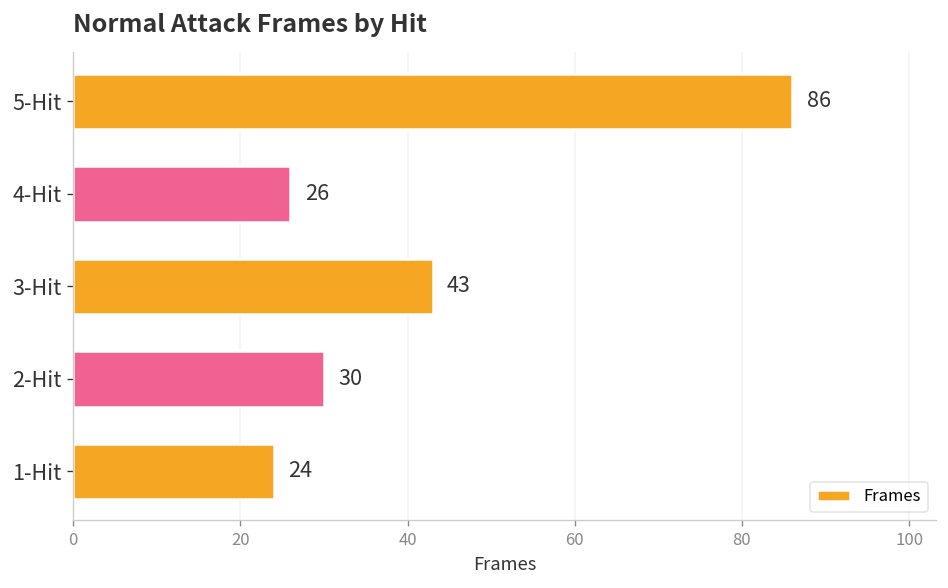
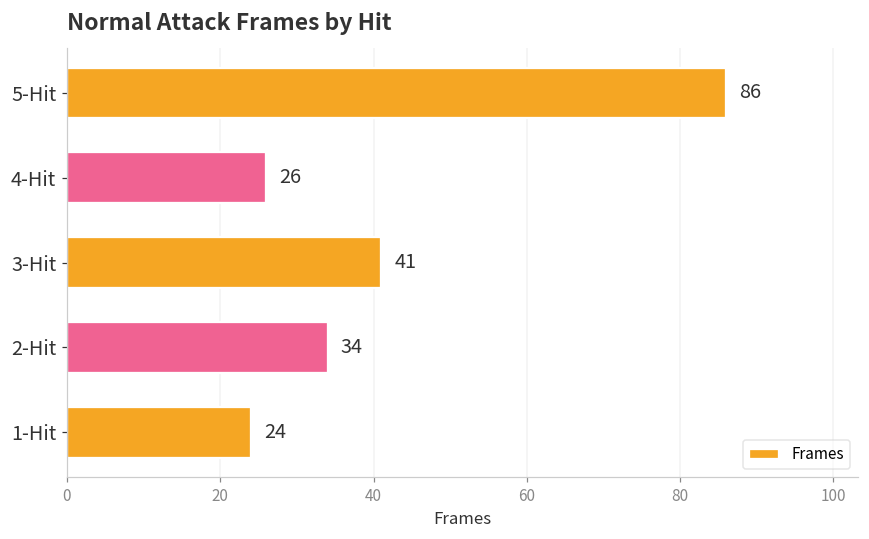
  {
    "5-Hit": 86,
    "4-Hit": 26,
-   "3-Hit": 43,
-   "2-Hit": 30,
+   "3-Hit": 41,
+   "2-Hit": 34,
    "1-Hit": 24
  }
